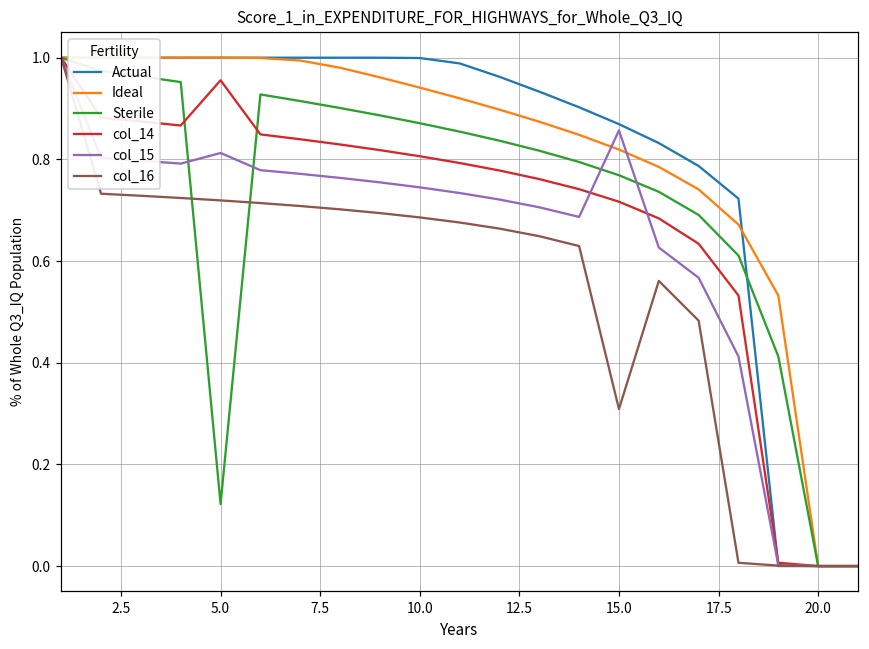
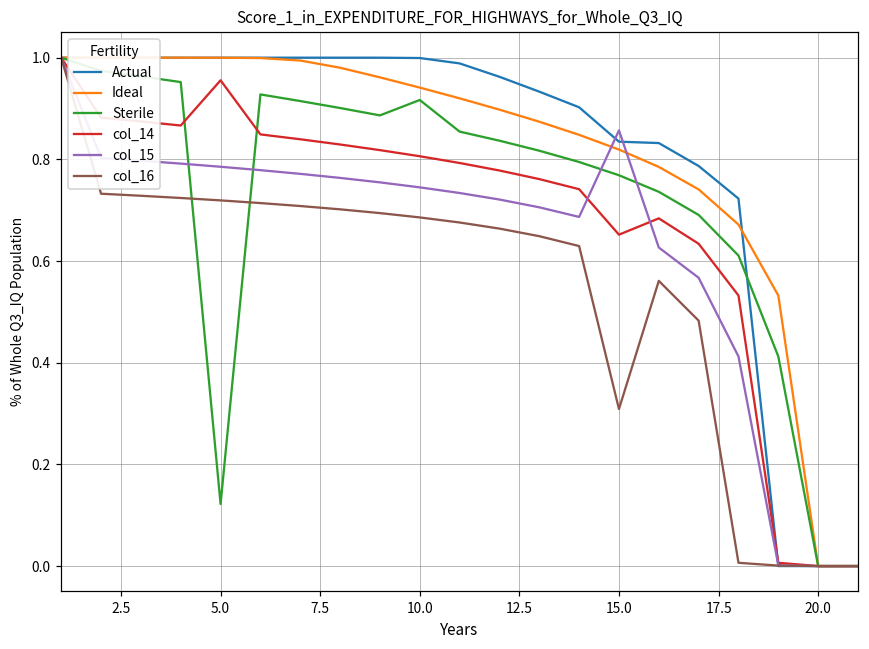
  {
    "Actual": {
      "10.0": 1.00,
-     "15.0": 0.87
+     "15.0": 0.83
    },
    "Ideal": {
      "10.0": 0.94,
      "15.0": 0.82
    },
    "Sterile": {
      "5.0": 0.12,
-     "10.0": 0.87,
+     "10.0": 0.92,
      "15.0": 0.77
    },
    "col_14": {
      "5.0": 0.96,
      "10.0": 0.81,
-     "15.0": 0.72
+     "15.0": 0.65
    },
    "col_15": {
-     "5.0": 0.81,
+     "5.0": 0.79,
      "10.0": 0.74,
      "15.0": 0.86
    },
    "col_16": {
      "5.0": 0.72,
      "10.0": 0.69,
      "15.0": 0.31
    }
  }
